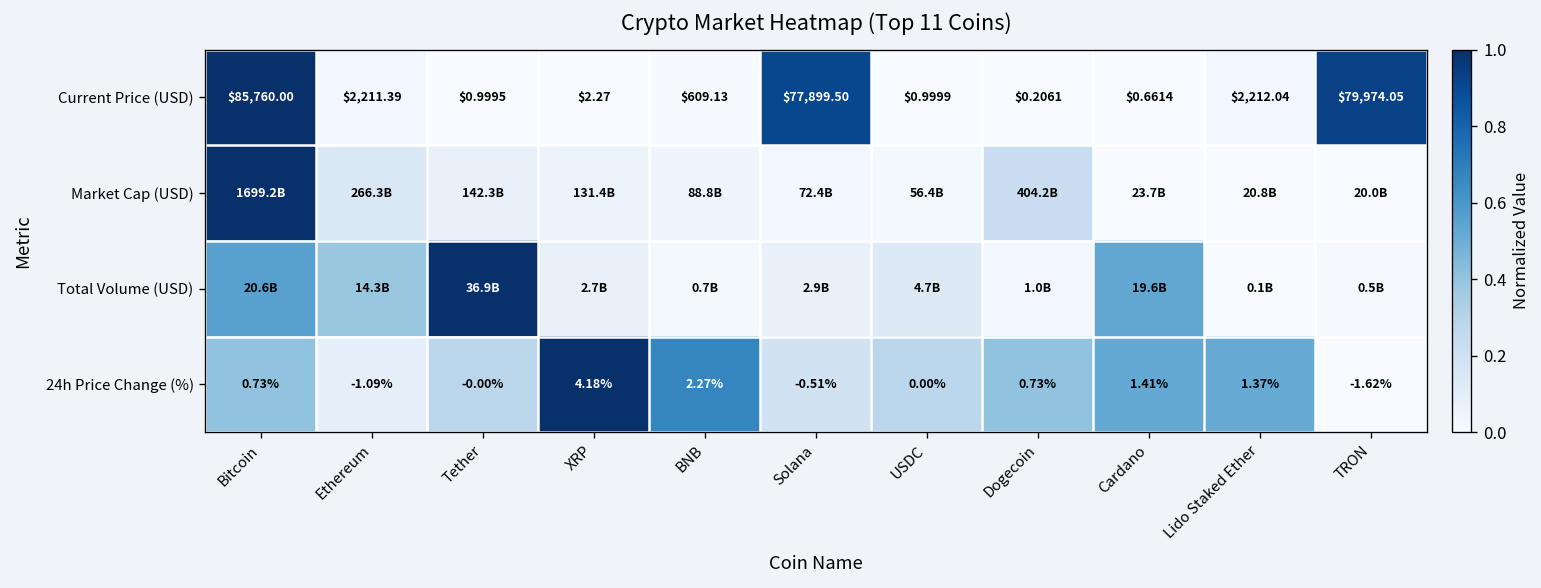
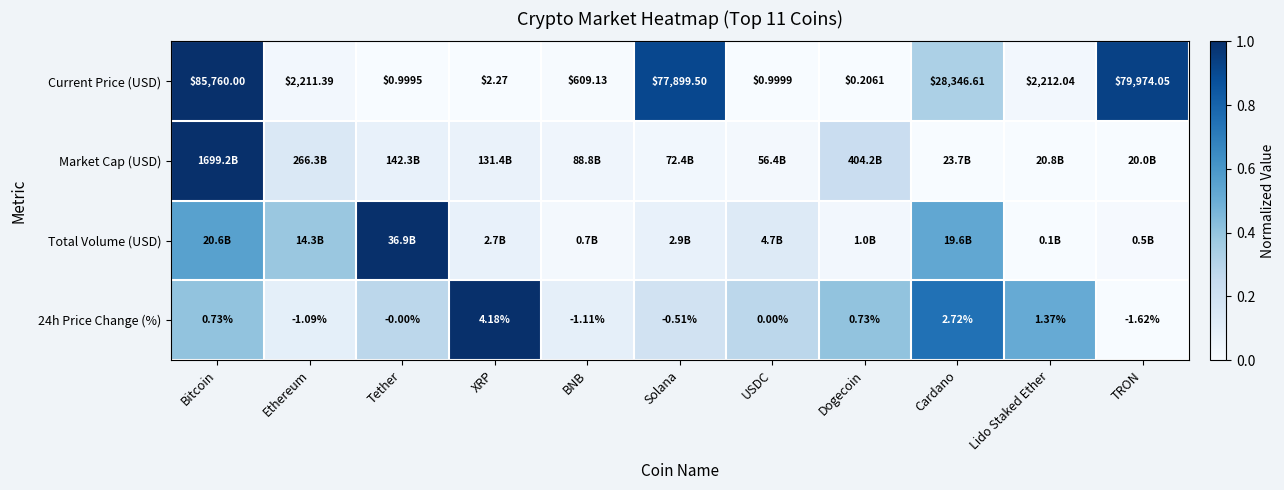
  {
    "Current Price (USD)": {
      "Bitcoin": "$85,760.00",
      "Ethereum": "$2,211.39",
      "Tether": "$0.9995",
      "XRP": "$2.27",
      "BNB": "$609.13",
      "Solana": "$77,899.50",
      "USDC": "$0.9999",
      "Dogecoin": "$0.2061",
-     "Cardano": "$0.6614",
+     "Cardano": "$28,346.61",
      "Lido Staked Ether": "$2,212.04",
      "TRON": "$79,974.05"
    },
    "Market Cap (USD)": {
      "Bitcoin": "1699.2B",
      "Ethereum": "266.3B",
      "Tether": "142.3B",
      "XRP": "131.4B",
      "BNB": "88.8B",
      "Solana": "72.4B",
      "USDC": "56.4B",
      "Dogecoin": "404.2B",
      "Cardano": "23.7B",
      "Lido Staked Ether": "20.8B",
      "TRON": "20.0B"
    },
    "Total Volume (USD)": {
      "Bitcoin": "20.6B",
      "Ethereum": "14.3B",
      "Tether": "36.9B",
      "XRP": "2.7B",
      "BNB": "0.7B",
      "Solana": "2.9B",
      "USDC": "4.7B",
      "Dogecoin": "1.0B",
      "Cardano": "19.6B",
      "Lido Staked Ether": "0.1B",
      "TRON": "0.5B"
    },
    "24h Price Change (%)": {
      "Bitcoin": "0.73%",
      "Ethereum": "-1.09%",
      "Tether": "-0.00%",
      "XRP": "4.18%",
-     "BNB": "2.27%",
+     "BNB": "-1.11%",
      "Solana": "-0.51%",
      "USDC": "0.00%",
      "Dogecoin": "0.73%",
-     "Cardano": "1.41%",
+     "Cardano": "2.72%",
      "Lido Staked Ether": "1.37%",
      "TRON": "-1.62%"
    }
  }
